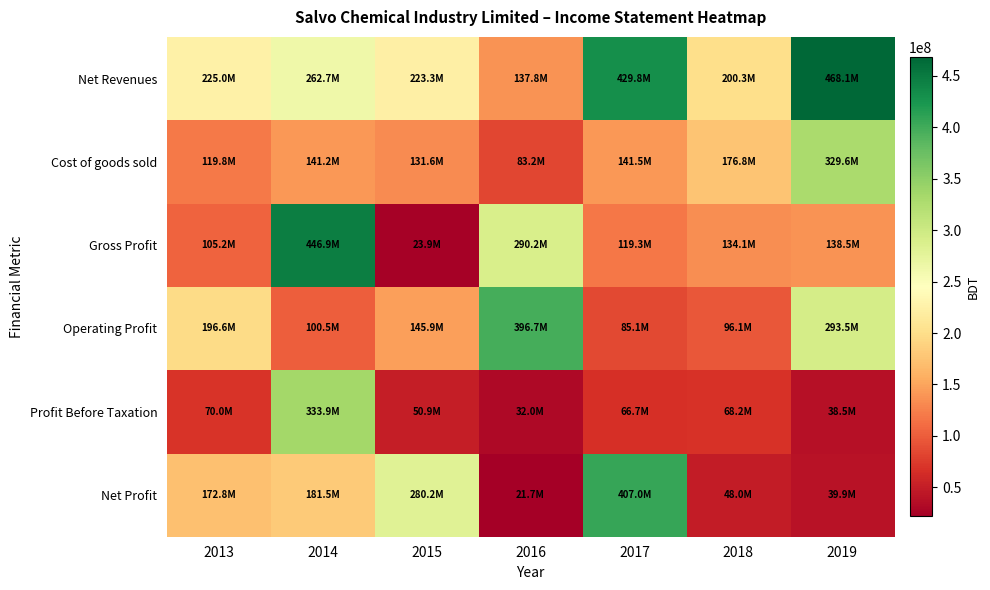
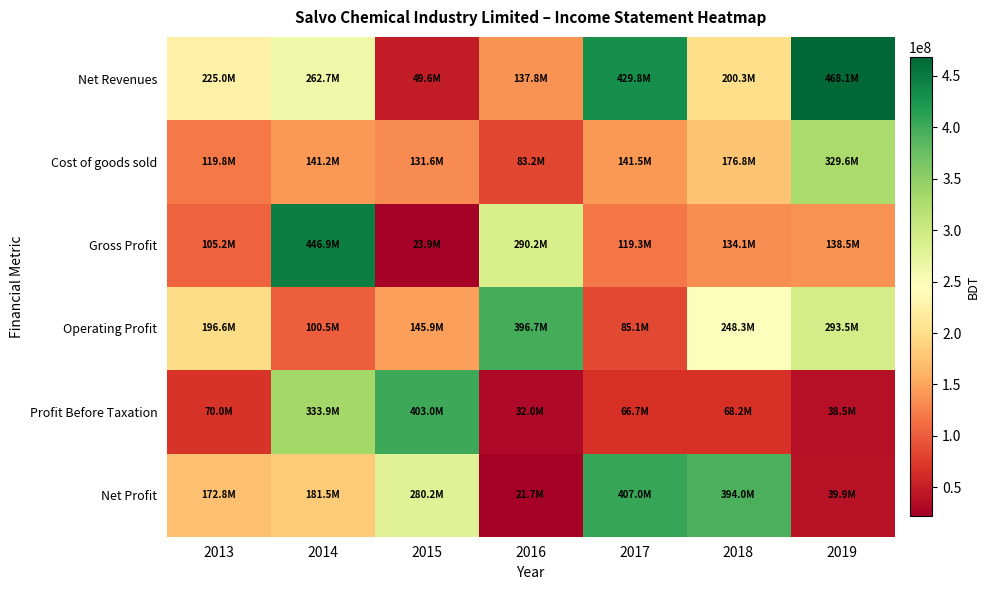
  {
    "Net Revenues": {
      "2013": "225.0M",
      "2014": "262.7M",
-     "2015": "223.3M",
+     "2015": "49.6M",
      "2016": "137.8M",
      "2017": "429.8M",
      "2018": "200.3M",
      "2019": "468.1M"
    },
    "Cost of goods sold": {
      "2013": "119.8M",
      "2014": "141.2M",
      "2015": "131.6M",
      "2016": "83.2M",
      "2017": "141.5M",
      "2018": "176.8M",
      "2019": "329.6M"
    },
    "Gross Profit": {
      "2013": "105.2M",
      "2014": "446.9M",
      "2015": "23.9M",
      "2016": "290.2M",
      "2017": "119.3M",
      "2018": "134.1M",
      "2019": "138.5M"
    },
    "Operating Profit": {
      "2013": "196.6M",
      "2014": "100.5M",
      "2015": "145.9M",
      "2016": "396.7M",
      "2017": "85.1M",
-     "2018": "96.1M",
+     "2018": "248.3M",
      "2019": "293.5M"
    },
    "Profit Before Taxation": {
      "2013": "70.0M",
      "2014": "333.9M",
-     "2015": "50.9M",
+     "2015": "403.0M",
      "2016": "32.0M",
      "2017": "66.7M",
      "2018": "68.2M",
      "2019": "38.5M"
    },
    "Net Profit": {
      "2013": "172.8M",
      "2014": "181.5M",
      "2015": "280.2M",
      "2016": "21.7M",
      "2017": "407.0M",
-     "2018": "48.0M",
+     "2018": "394.0M",
      "2019": "39.9M"
    }
  }
